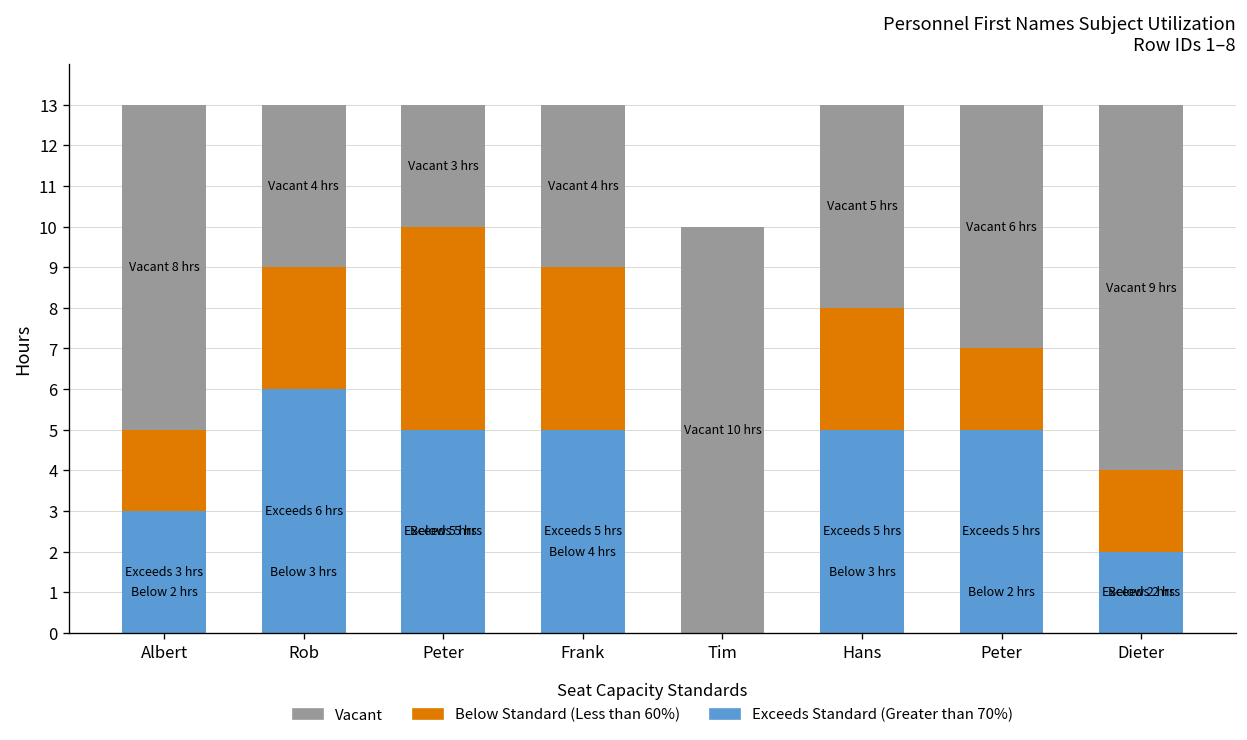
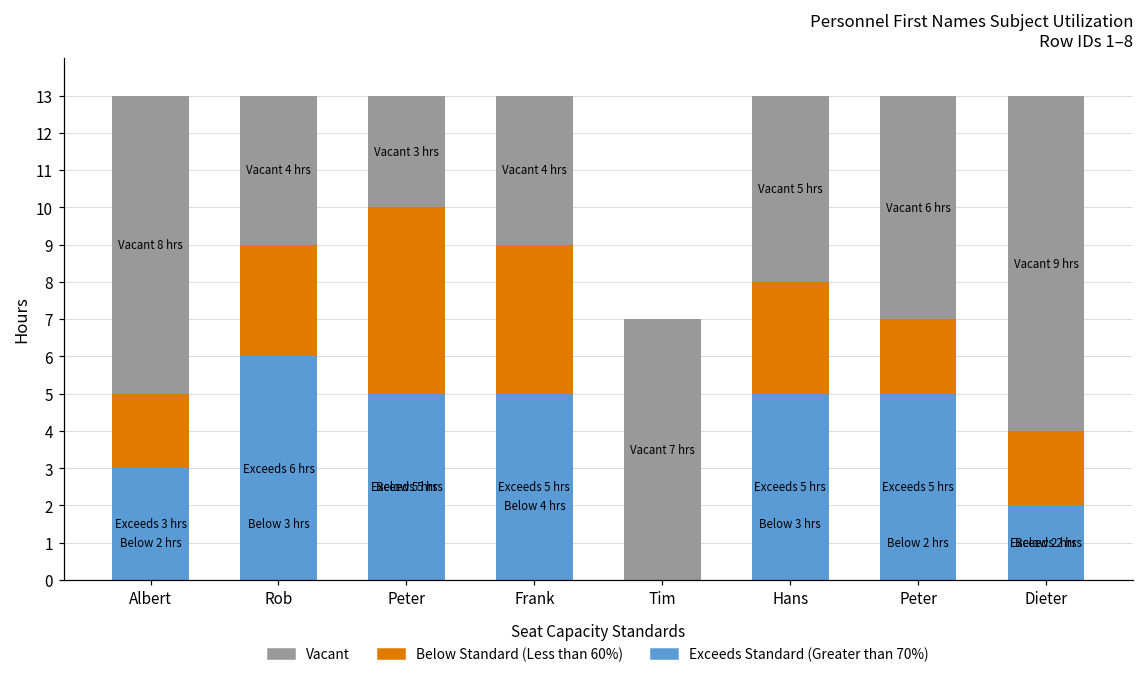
  {
    "Exceeds Standard (Greater than 70%)": {
      "Albert": 3,
      "Rob": 6,
      "Frank": 5,
      "Hans": 5
    },
    "Below Standard (Less than 60%)": {
      "Albert": 2.0,
      "Rob": 3.0,
      "Frank": 4.0,
      "Tim": 0.0,
      "Hans": 3.0,
      "Dieter": 2.0
    },
    "Vacant": {
      "Albert": 8,
      "Rob": 4,
      "Frank": 4,
-     "Tim": 10,
+     "Tim": 7,
      "Hans": 5,
      "Dieter": 9
    }
  }
